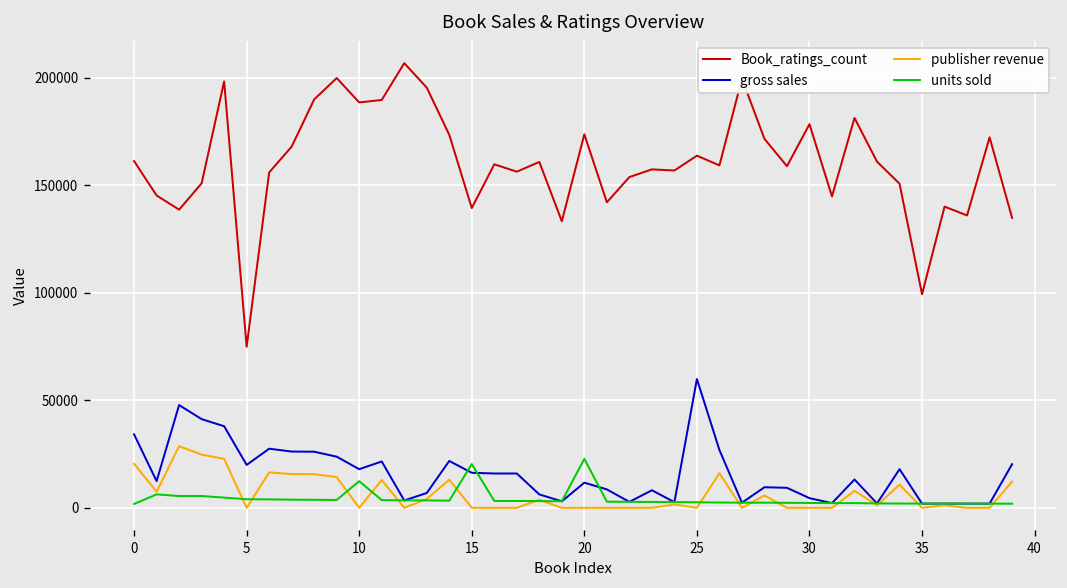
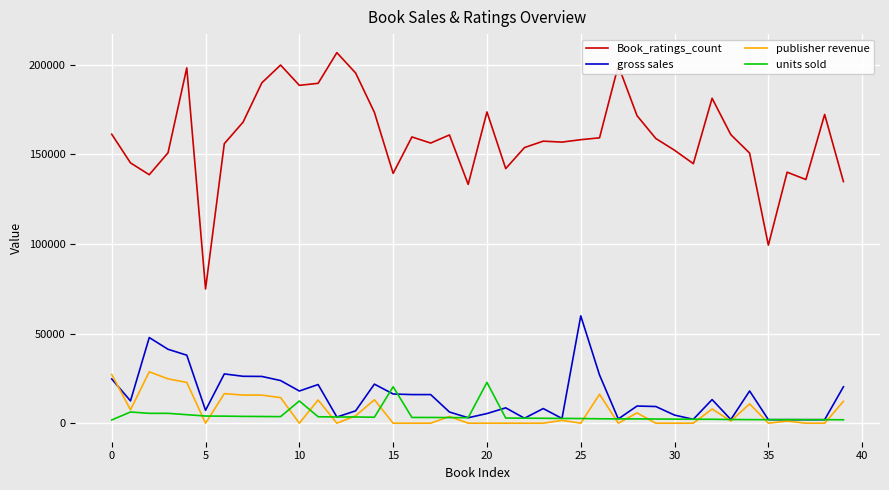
  {
    "Book_ratings_count": {
      "0": 161000,
      "5": 75000,
      "10": 189000,
      "15": 139000,
      "20": 174000,
-     "25": 164000,
-     "30": 178000,
+     "25": 158000,
+     "30": 152000,
      "35": 99000
    },
    "gross sales": {
-     "0": 34000,
-     "5": 20000,
+     "0": 25000,
+     "5": 7000,
      "10": 18000,
      "15": 16000,
-     "20": 12000,
+     "20": 5000,
      "25": 60000,
      "30": 5000
    },
    "publisher revenue": {
-     "0": 20000,
+     "0": 27000,
      "5": 0,
      "10": 0,
      "15": 0,
      "20": 0,
      "25": 0,
      "30": 0,
      "35": 0
    },
    "units sold": {
      "0": 2000,
      "5": 4000,
      "10": 12000,
      "15": 20000,
      "20": 23000,
      "25": 3000,
      "30": 2000
    }
  }
